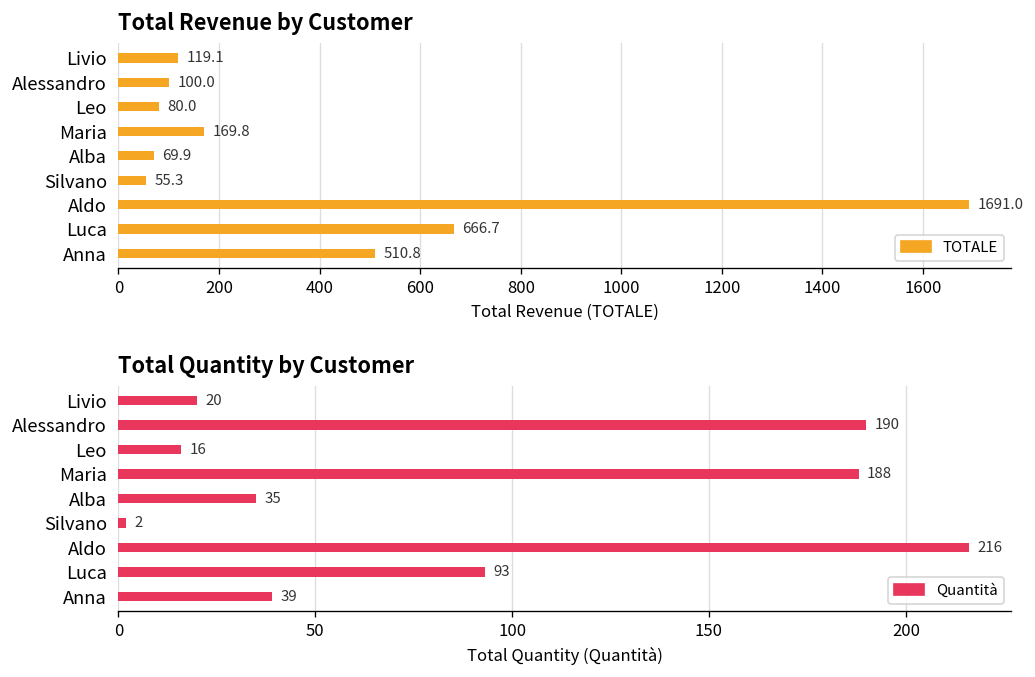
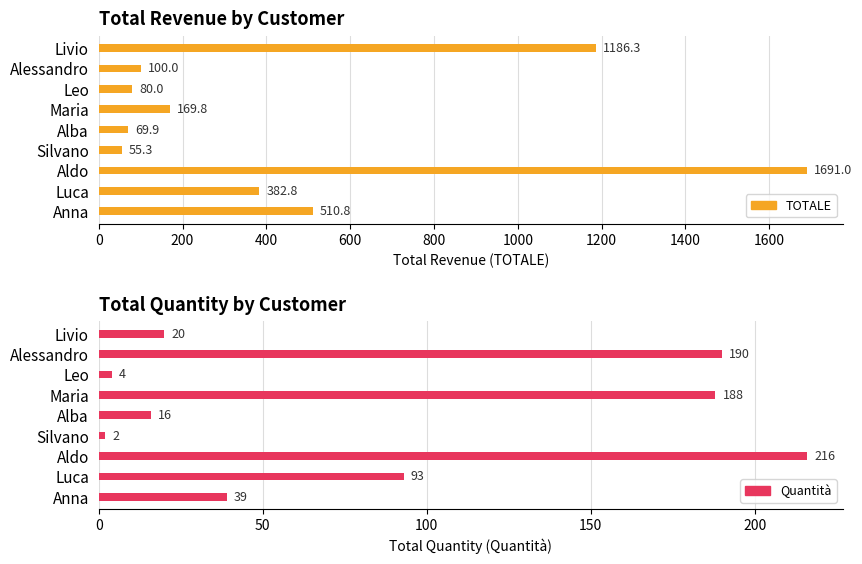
  {
    "Total Revenue by Customer": {
-     "Livio": 119.1,
+     "Livio": 1186.3,
      "Alessandro": 100.0,
      "Leo": 80.0,
      "Maria": 169.8,
      "Alba": 69.9,
      "Silvano": 55.3,
      "Aldo": 1691.0,
-     "Luca": 666.7,
+     "Luca": 382.8,
      "Anna": 510.8
    },
    "Total Quantity by Customer": {
      "Livio": 20,
      "Alessandro": 190,
-     "Leo": 16,
+     "Leo": 4,
      "Maria": 188,
-     "Alba": 35,
+     "Alba": 16,
      "Silvano": 2,
      "Aldo": 216,
      "Luca": 93,
      "Anna": 39
    }
  }
